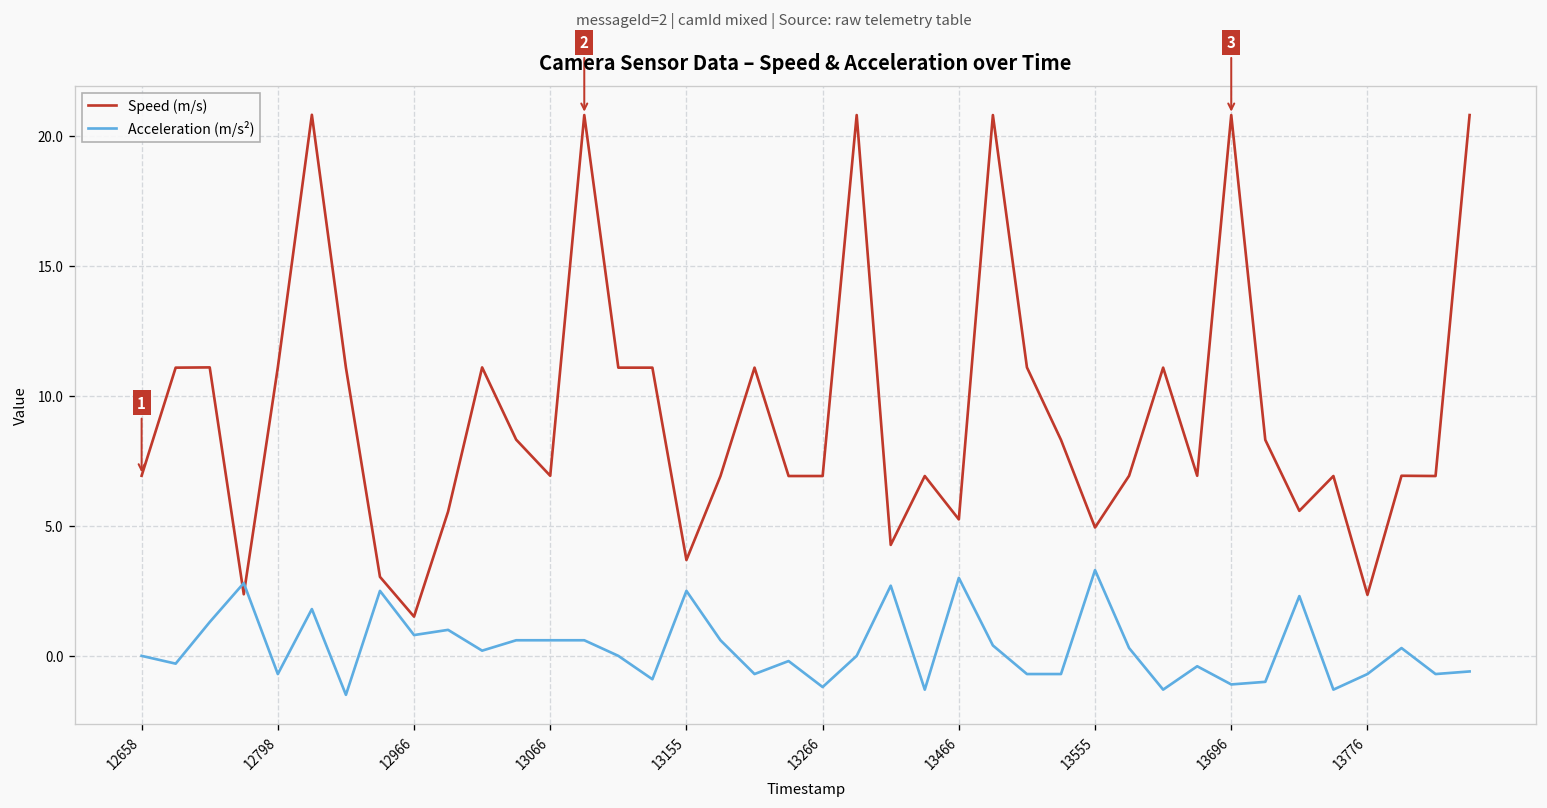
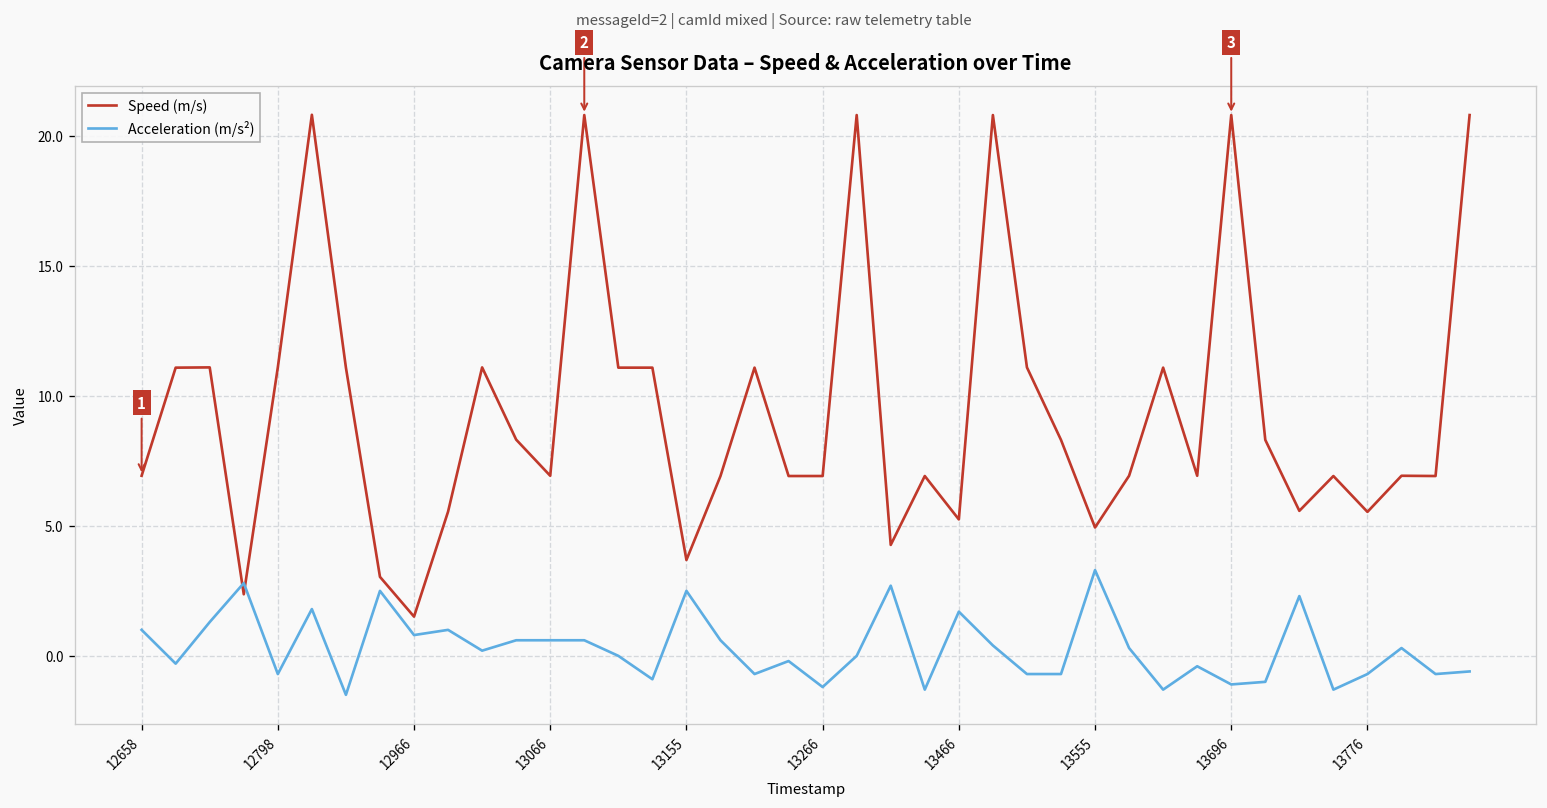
  {
    "Speed (m/s)": {
      "12798": 11.1,
      "12966": 1.5,
      "13066": 6.9,
      "13155": 3.7,
      "13266": 6.9,
      "13466": 5.3,
      "13555": 4.9,
      "13696": 20.8,
-     "13776": 2.4
+     "13776": 5.5
    },
    "Acceleration (m/s²)": {
-     "12658": 0,
+     "12658": 1,
      "12798": -0.7,
      "12966": 0.8,
      "13066": 0.6,
      "13155": 2.5,
      "13266": -1.2,
-     "13466": 3.0,
+     "13466": 1.7,
      "13555": 3.3,
      "13696": -1.1,
      "13776": -0.7
    }
  }
